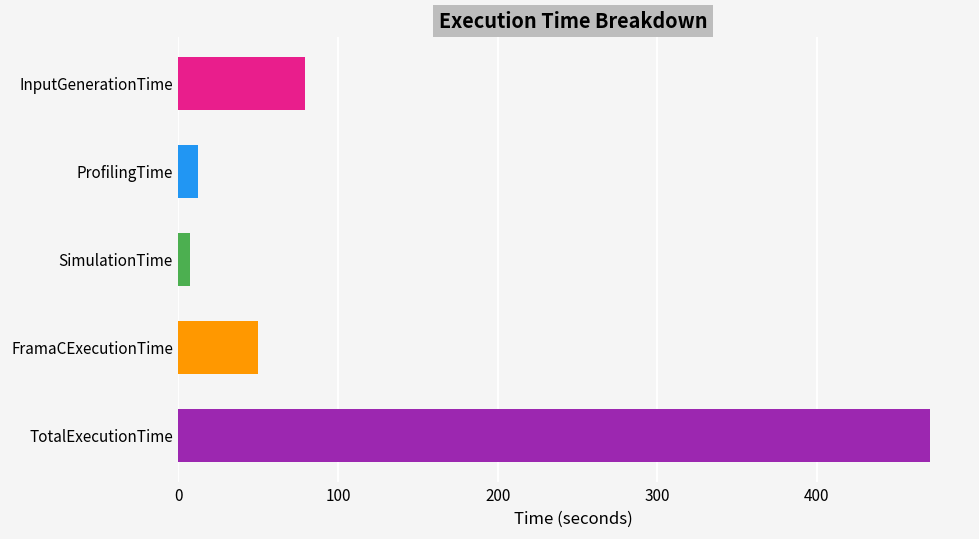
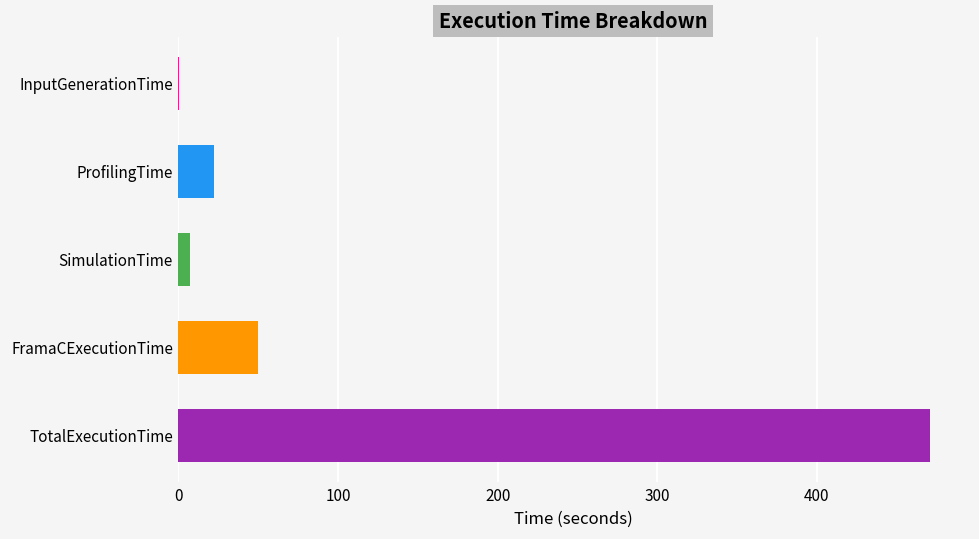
  {
-   "InputGenerationTime": 79,
-   "ProfilingTime": 12,
+   "InputGenerationTime": 0,
+   "ProfilingTime": 22,
    "SimulationTime": 8,
    "FramaCExecutionTime": 50,
    "TotalExecutionTime": 471
  }
